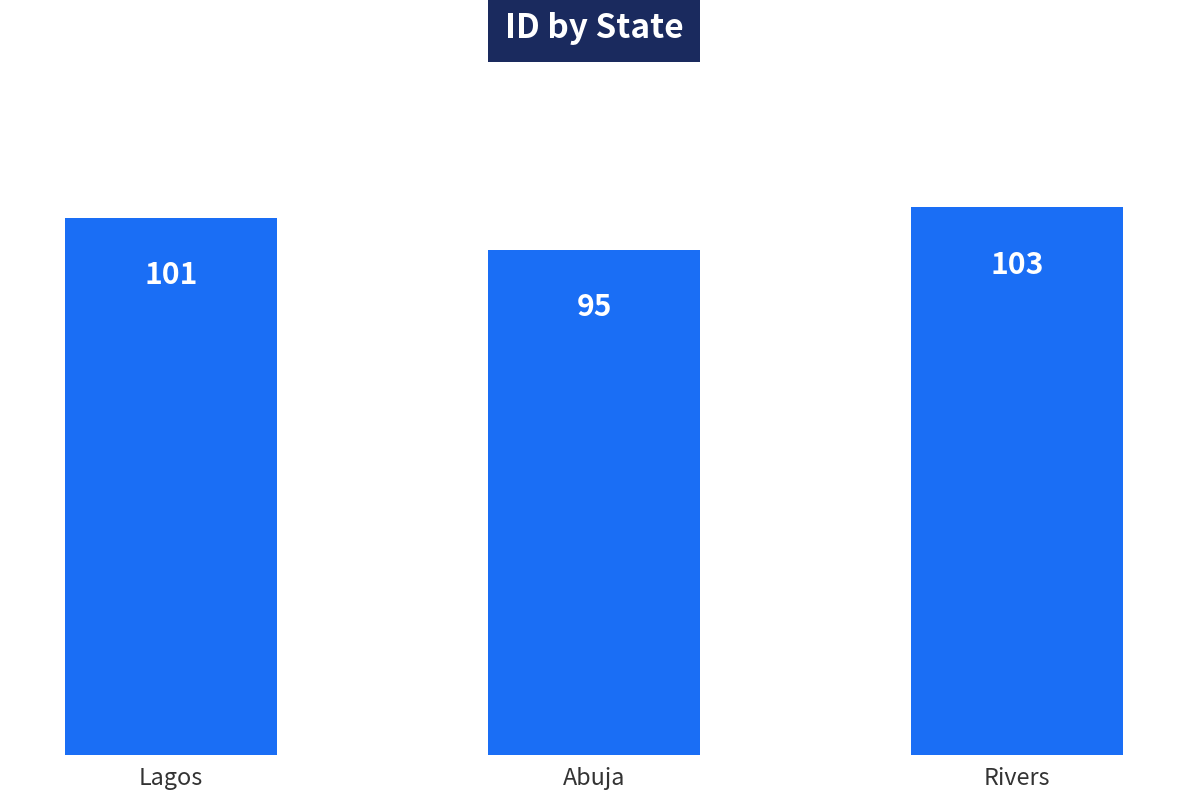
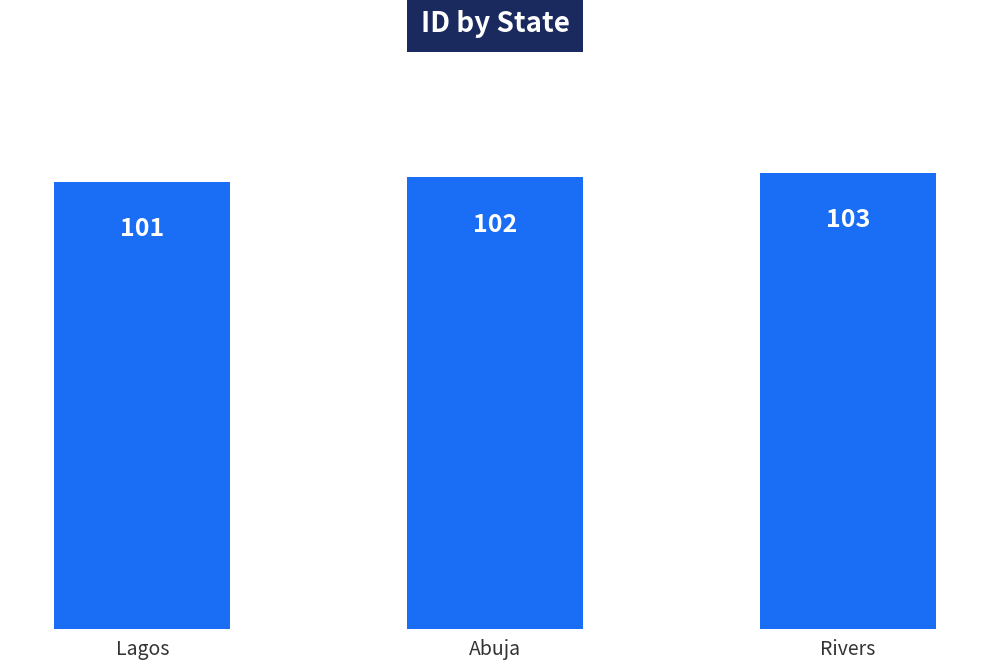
  {
    "Lagos": 101,
-   "Abuja": 95,
+   "Abuja": 102,
    "Rivers": 103
  }
